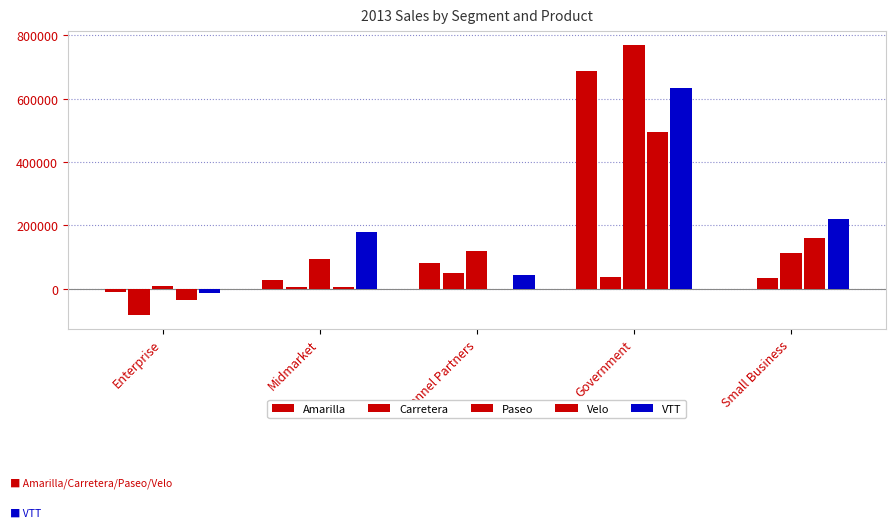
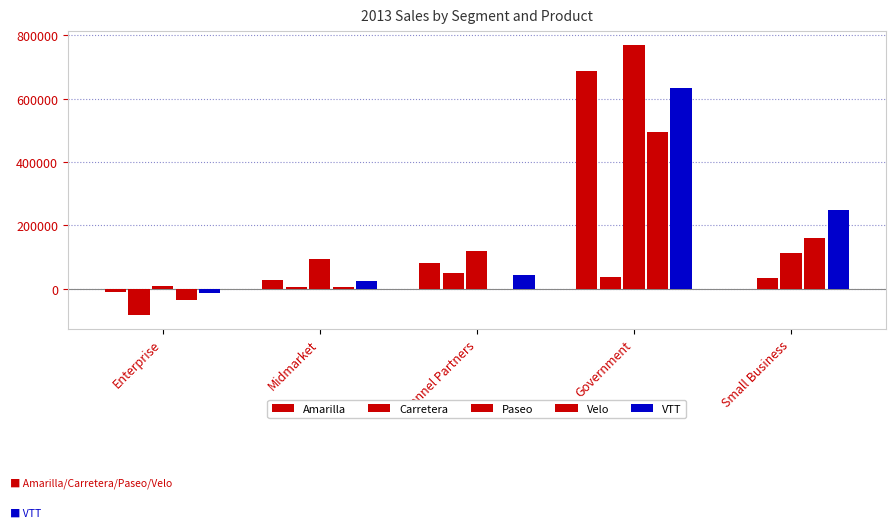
  {
    "VTT": {
      "Enterprise": -10000,
-     "Midmarket": 180000,
+     "Midmarket": 20000,
      "Channel Partners": 40000,
      "Government": 630000,
-     "Small Business": 220000
+     "Small Business": 250000
    }
  }
